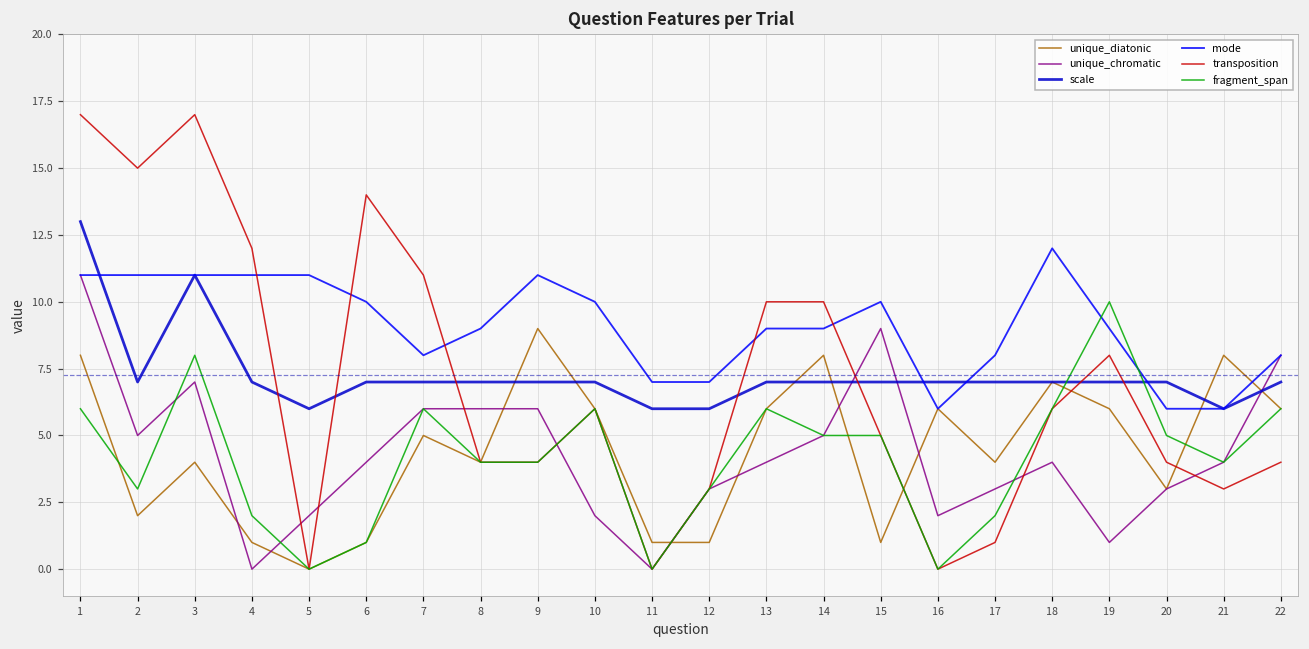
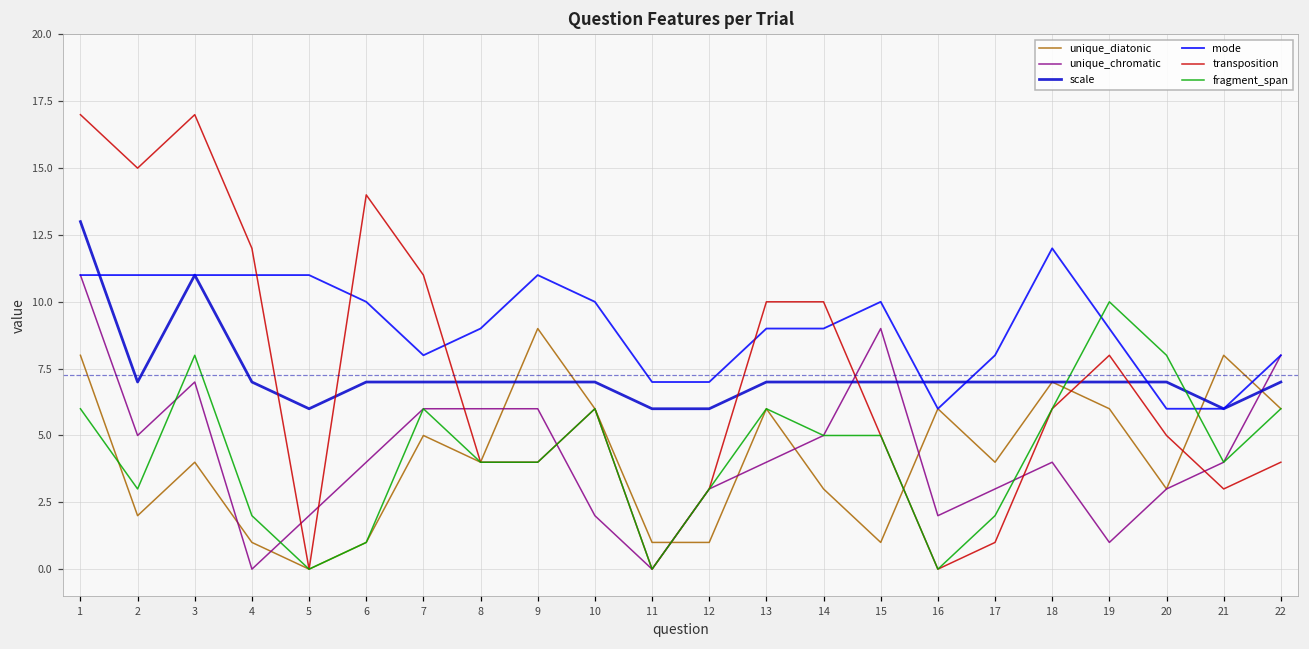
  {
    "unique_diatonic": {
      "1": 8,
      "2": 2,
      "3": 4,
      "4": 1,
      "7": 5,
      "9": 9,
      "11": 1,
      "12": 1,
-     "14": 8,
+     "14": 3,
      "15": 1,
      "17": 4,
      "19": 6,
      "21": 8
    },
    "unique_chromatic": {
      "2": 5,
      "3": 7,
      "4": 0,
      "5": 2,
      "6": 4,
      "8": 6,
      "9": 6,
      "10": 2,
      "13": 4,
      "15": 9,
      "16": 2,
      "17": 3,
      "18": 4,
      "19": 1
    },
    "transposition": {
      "1": 17,
      "2": 15,
      "3": 17,
      "4": 12,
      "6": 14,
      "7": 11,
      "13": 10,
      "14": 10,
      "17": 1,
      "19": 8,
-     "20": 4,
+     "20": 5,
      "21": 3,
      "22": 4
    },
    "fragment_span": {
      "1": 6,
      "2": 3,
      "3": 8,
      "4": 2,
      "17": 2,
      "19": 10,
-     "20": 5
+     "20": 8
    }
  }
